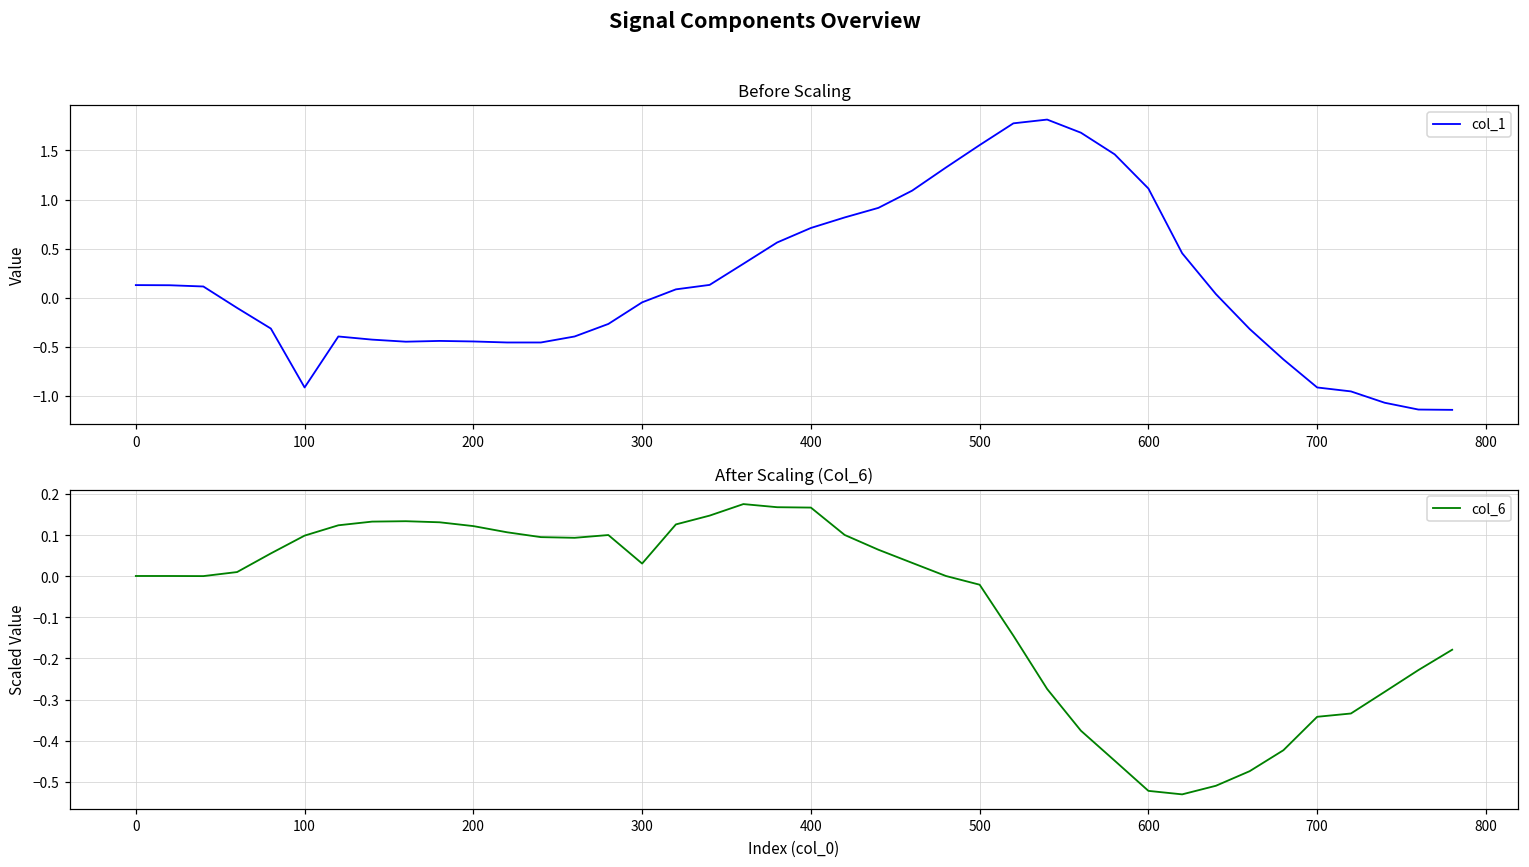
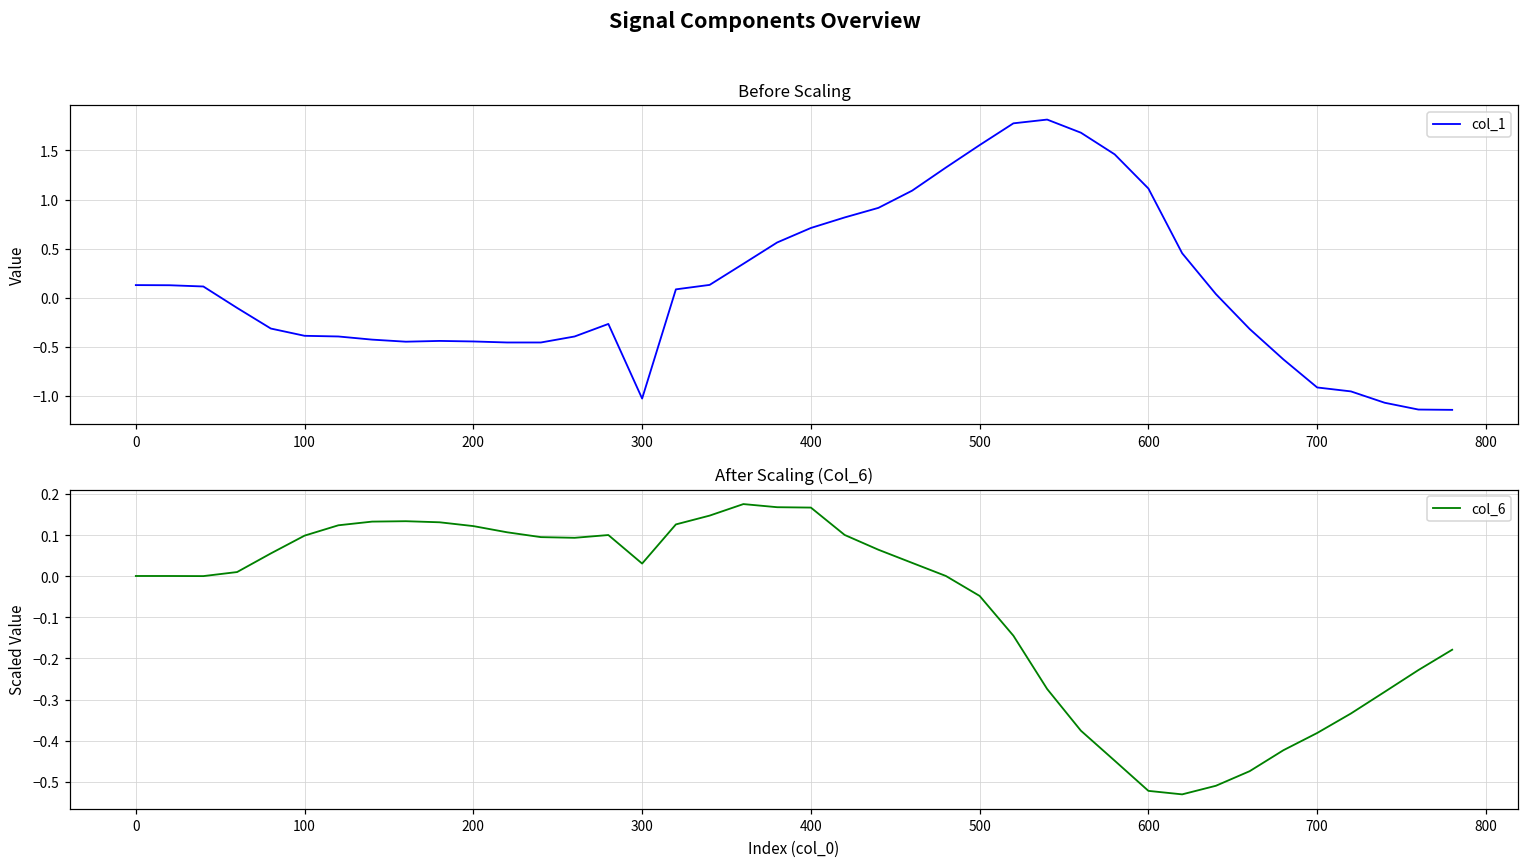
  {
    "Before Scaling": {
      "0": 0.1,
-     "100": -0.9,
+     "100": -0.4,
      "200": -0.4,
-     "300": 0.0,
+     "300": -1.0,
      "400": 0.7,
      "500": 1.6,
      "600": 1.1,
      "700": -0.9
    },
    "After Scaling (Col_6)": {
      "0": 0.00,
      "100": 0.10,
      "200": 0.12,
      "300": 0.03,
      "400": 0.17,
-     "500": -0.02,
+     "500": -0.05,
      "600": -0.52,
-     "700": -0.34
+     "700": -0.38
    }
  }
